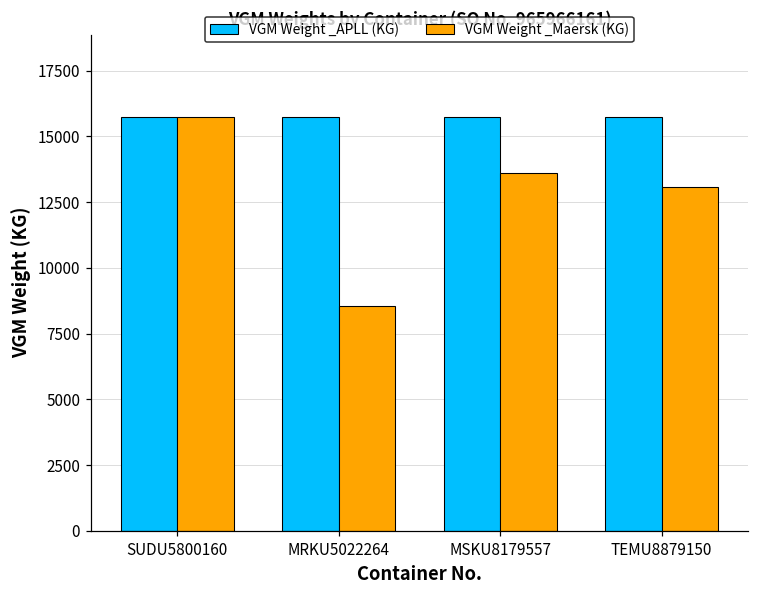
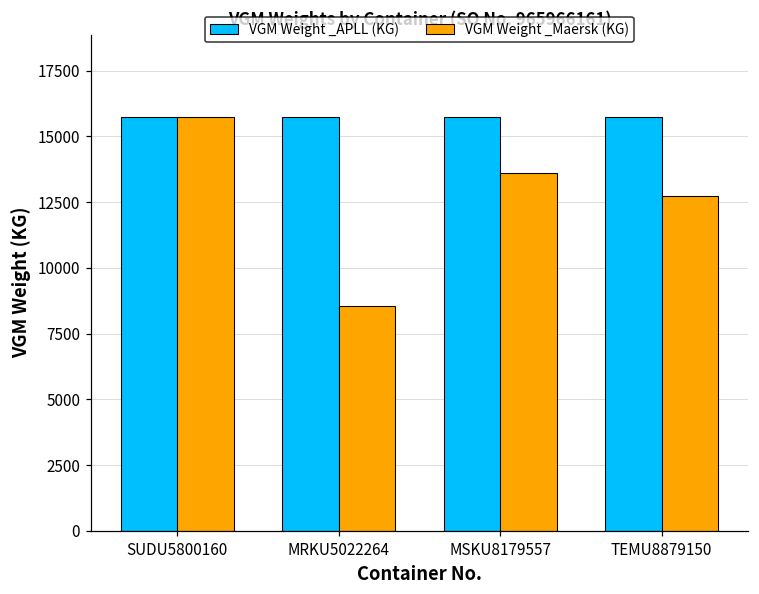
  {
    "VGM Weight _APLL (KG)": {
      "SUDU5800160": 15700,
      "MRKU5022264": 15700,
      "MSKU8179557": 15700,
      "TEMU8879150": 15700
    },
    "VGM Weight _Maersk (KG)": {
      "SUDU5800160": 15700,
      "MRKU5022264": 8600,
      "MSKU8179557": 13600,
-     "TEMU8879150": 13100
+     "TEMU8879150": 12700
    }
  }
